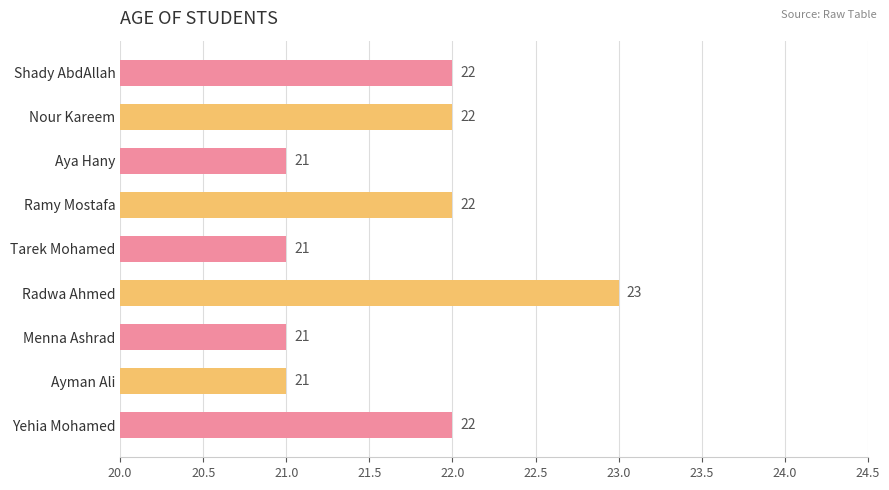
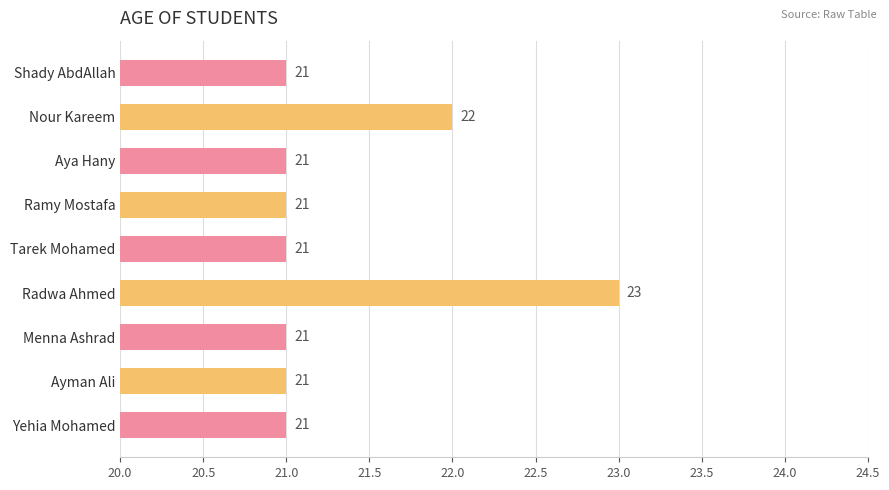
  {
-   "Shady AbdAllah": 22,
+   "Shady AbdAllah": 21,
    "Nour Kareem": 22,
    "Aya Hany": 21,
-   "Ramy Mostafa": 22,
+   "Ramy Mostafa": 21,
    "Tarek Mohamed": 21,
    "Radwa Ahmed": 23,
    "Menna Ashrad": 21,
    "Ayman Ali": 21,
-   "Yehia Mohamed": 22
+   "Yehia Mohamed": 21
  }
